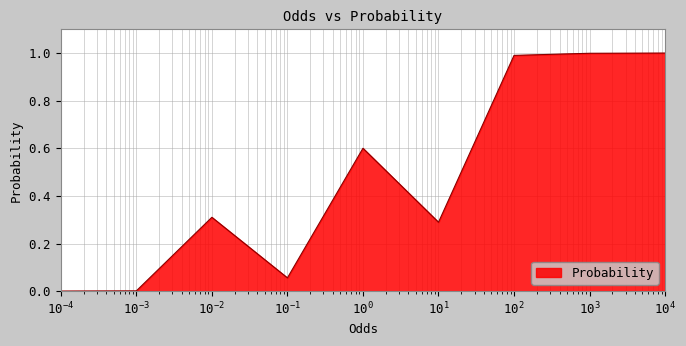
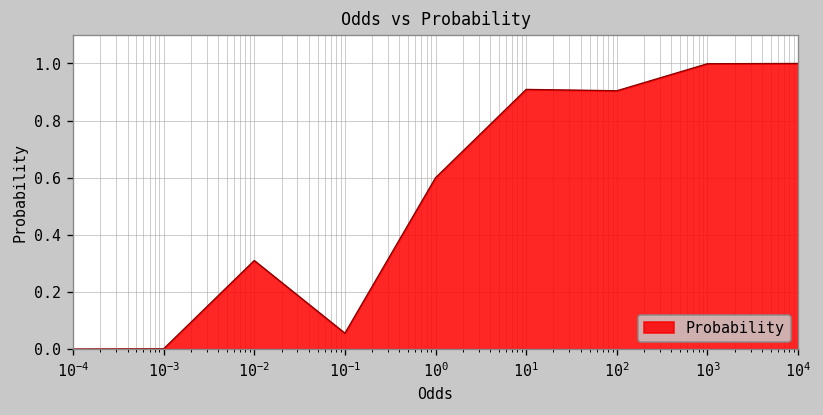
  {
    "10^-4": 0.00,
    "10^-3": 0.00,
    "10^-2": 0.31,
    "10^-1": 0.06,
    "10^0": 0.60,
-   "10^1": 0.29,
-   "10^2": 0.99,
+   "10^1": 0.91,
+   "10^2": 0.90,
    "10^3": 1.00,
    "10^4": 1.00
  }
